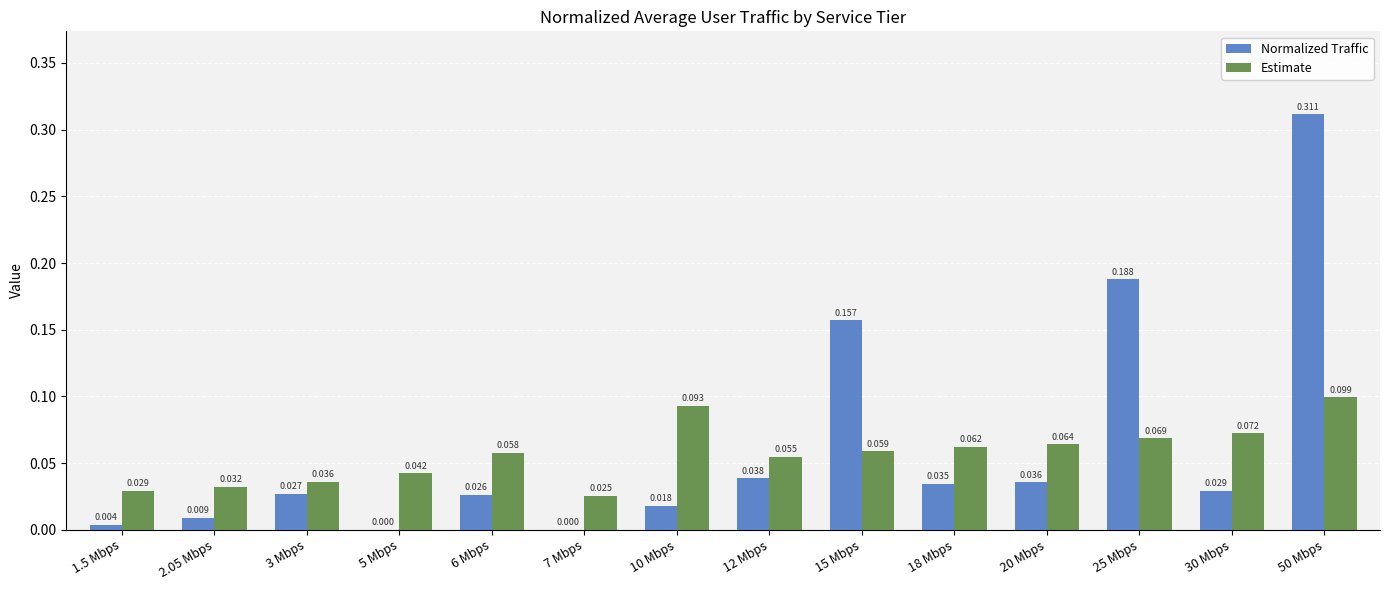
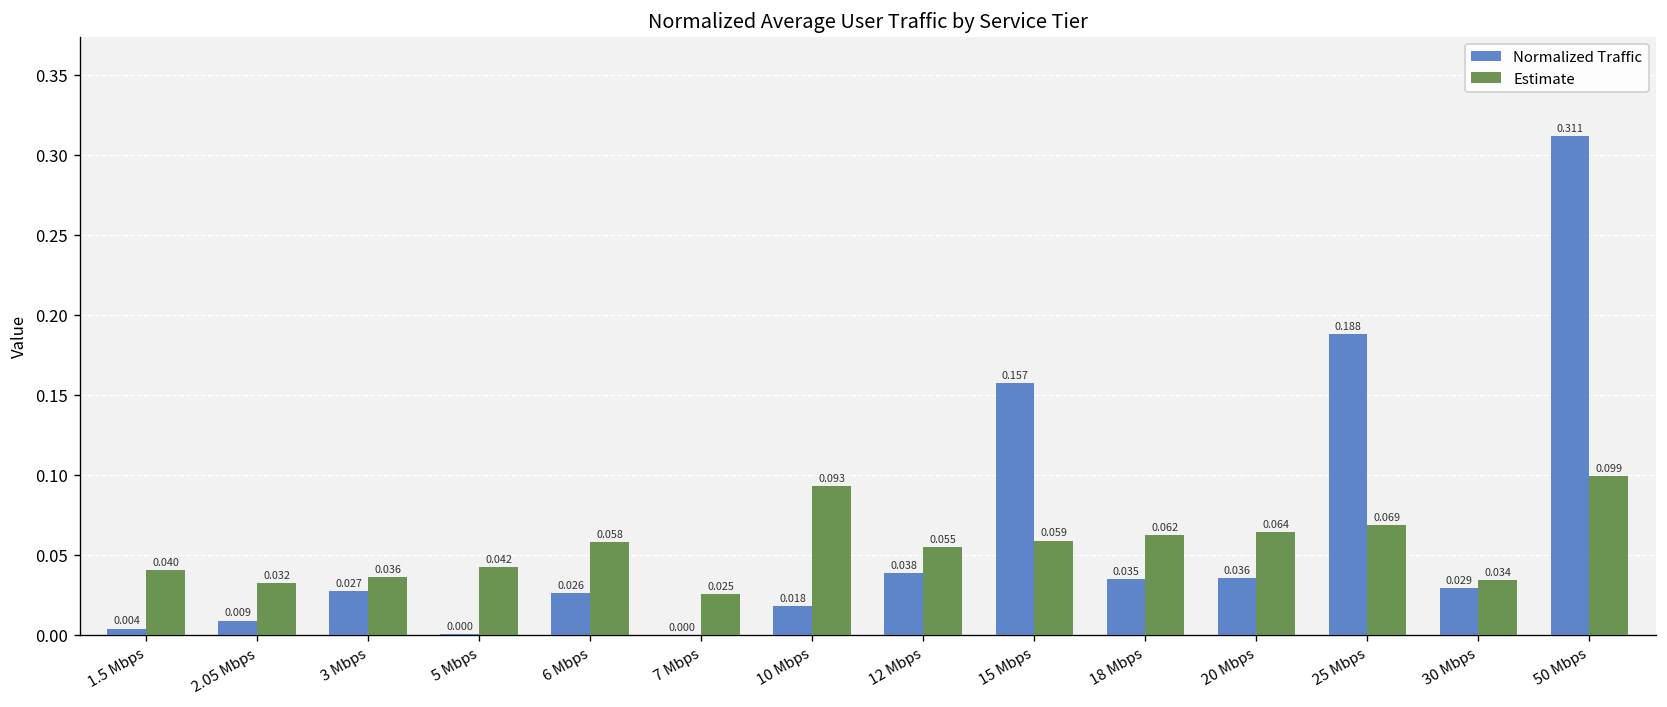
  {
    "Normalized Traffic": {
      "1.5 Mbps": 0.004,
      "2.05 Mbps": 0.009,
      "3 Mbps": 0.027,
      "5 Mbps": 0.000,
      "6 Mbps": 0.026,
      "7 Mbps": 0.000,
      "10 Mbps": 0.018,
      "12 Mbps": 0.038,
      "15 Mbps": 0.157,
      "18 Mbps": 0.035,
      "20 Mbps": 0.036,
      "25 Mbps": 0.188,
      "30 Mbps": 0.029,
      "50 Mbps": 0.311
    },
    "Estimate": {
-     "1.5 Mbps": 0.029,
+     "1.5 Mbps": 0.040,
      "2.05 Mbps": 0.032,
      "3 Mbps": 0.036,
      "5 Mbps": 0.042,
      "6 Mbps": 0.058,
      "7 Mbps": 0.025,
      "10 Mbps": 0.093,
      "12 Mbps": 0.055,
      "15 Mbps": 0.059,
      "18 Mbps": 0.062,
      "20 Mbps": 0.064,
      "25 Mbps": 0.069,
-     "30 Mbps": 0.072,
+     "30 Mbps": 0.034,
      "50 Mbps": 0.099
    }
  }
